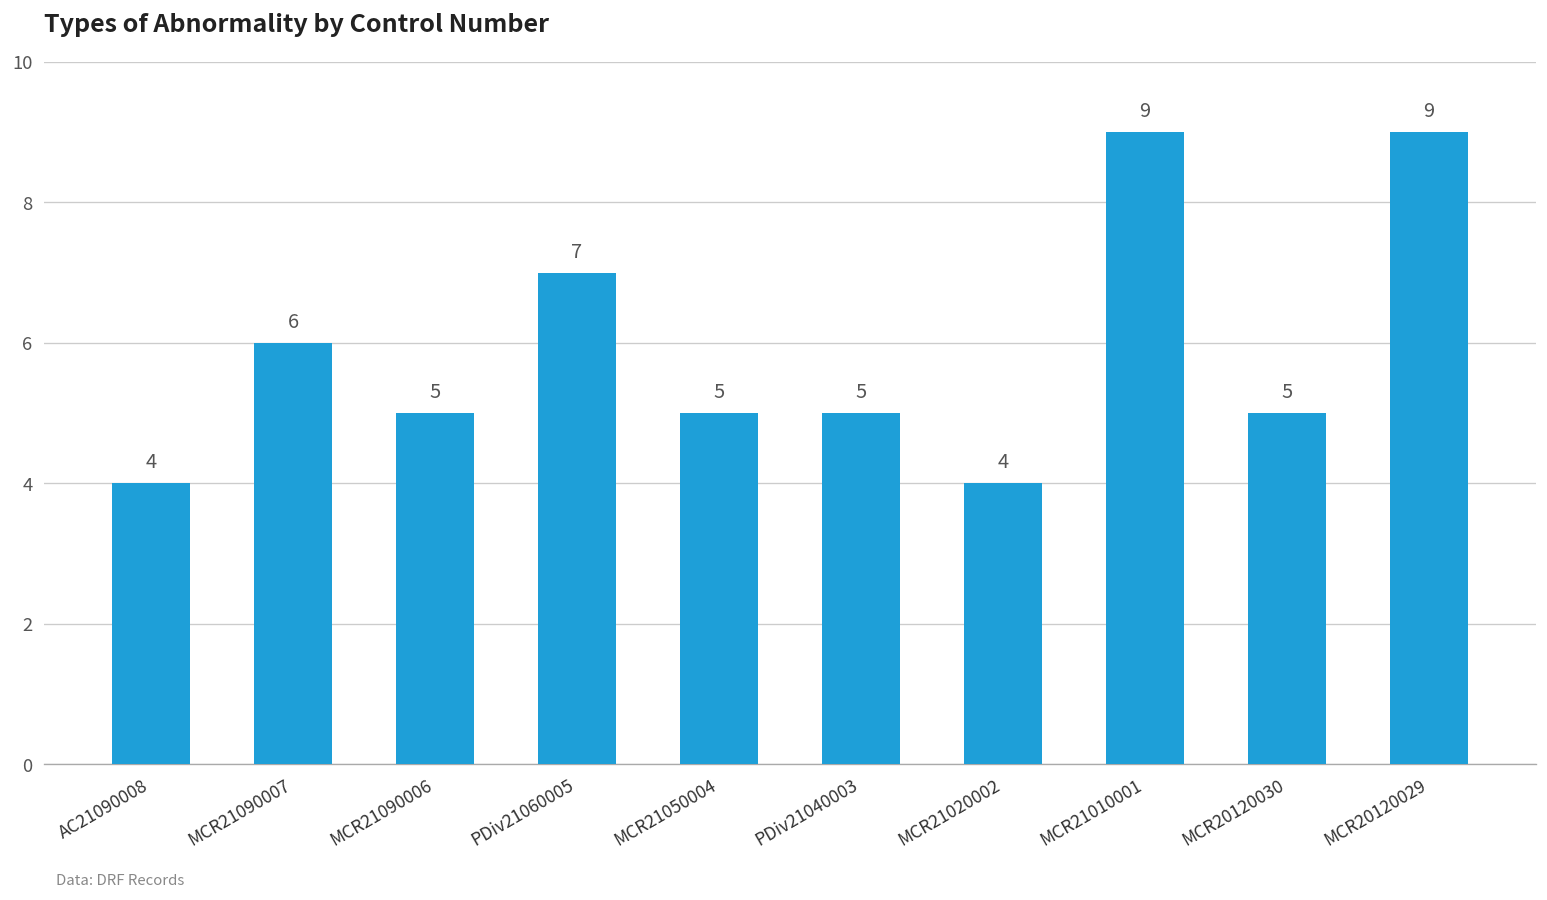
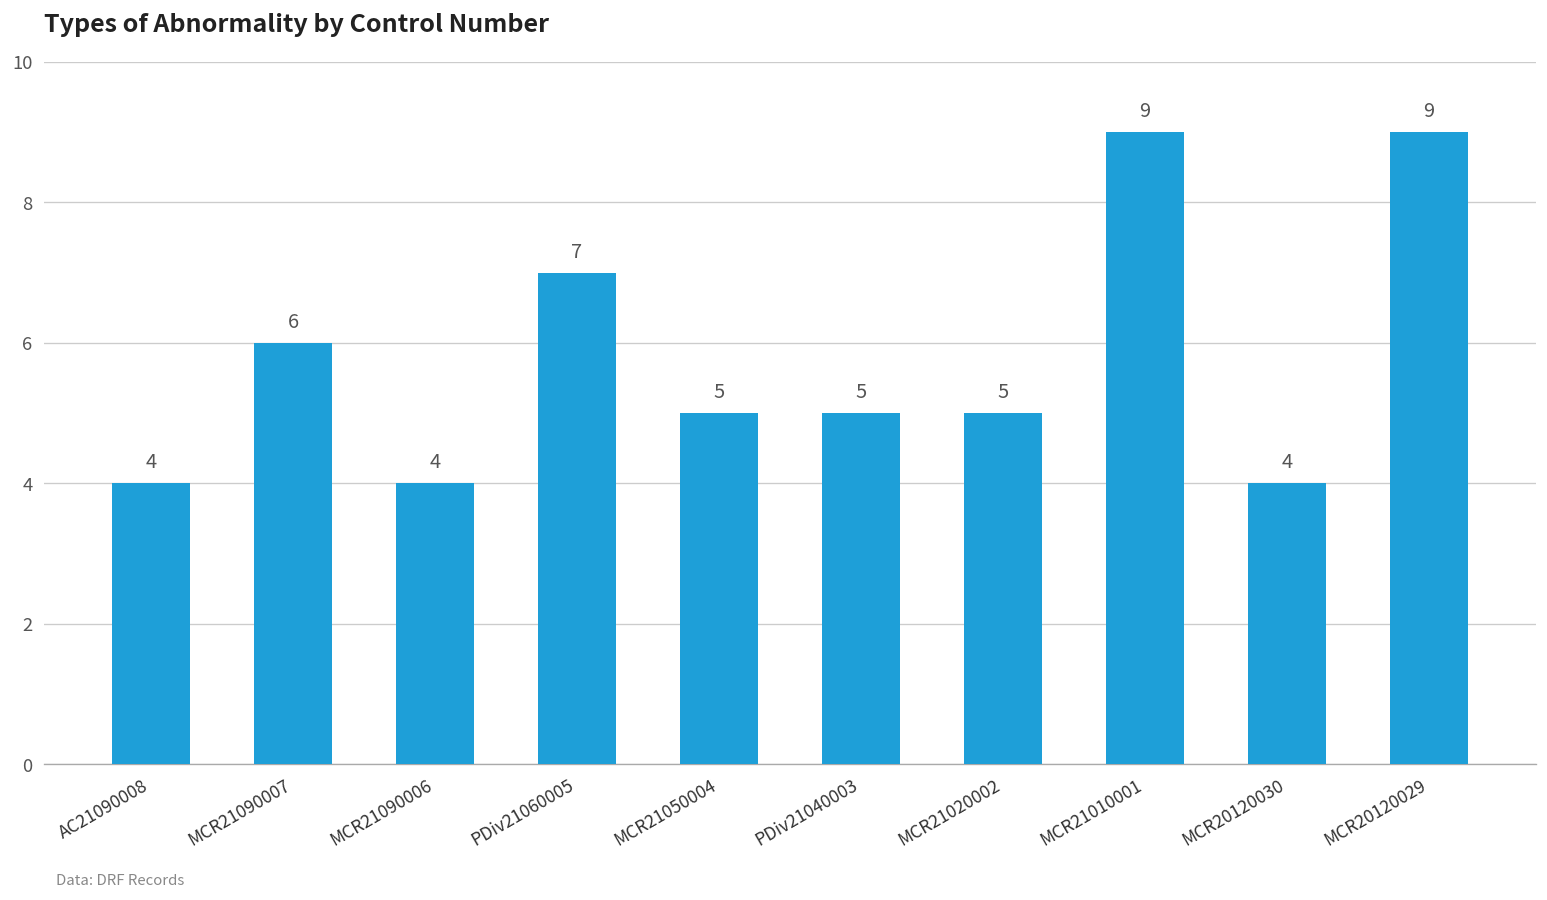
  {
    "AC21090008": 4,
    "MCR21090007": 6,
-   "MCR21090006": 5,
+   "MCR21090006": 4,
    "PDiv21060005": 7,
    "MCR21050004": 5,
    "PDiv21040003": 5,
-   "MCR21020002": 4,
+   "MCR21020002": 5,
    "MCR21010001": 9,
-   "MCR20120030": 5,
+   "MCR20120030": 4,
    "MCR20120029": 9
  }
